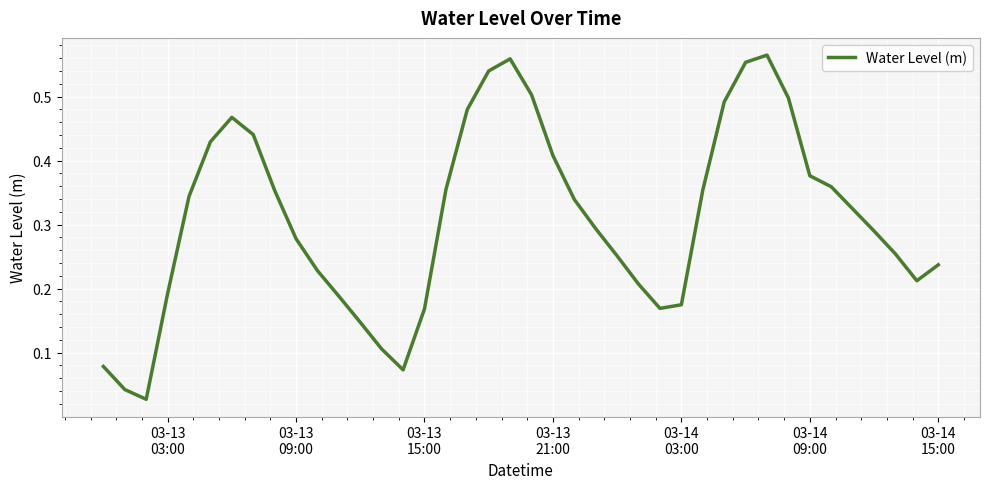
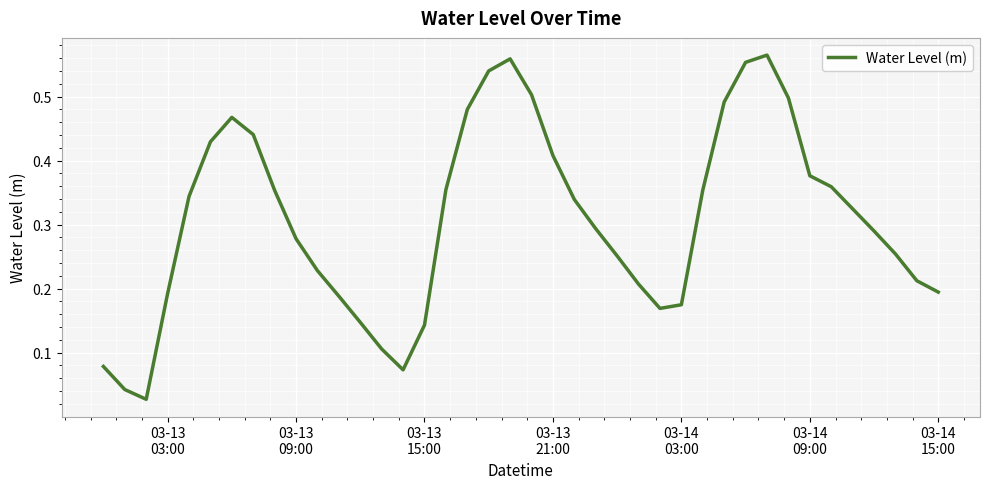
  {
    "03-13 03:00": 0.19,
    "03-13 09:00": 0.28,
-   "03-13 15:00": 0.17,
+   "03-13 15:00": 0.14,
    "03-13 21:00": 0.41,
    "03-14 03:00": 0.17,
    "03-14 09:00": 0.38,
-   "03-14 15:00": 0.24
+   "03-14 15:00": 0.19
  }
